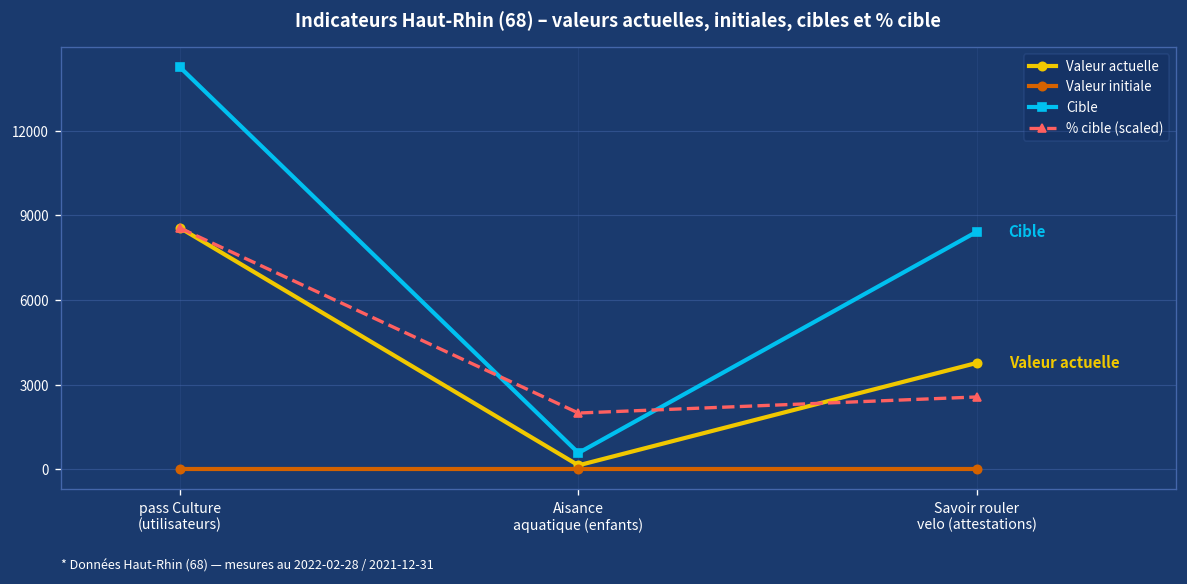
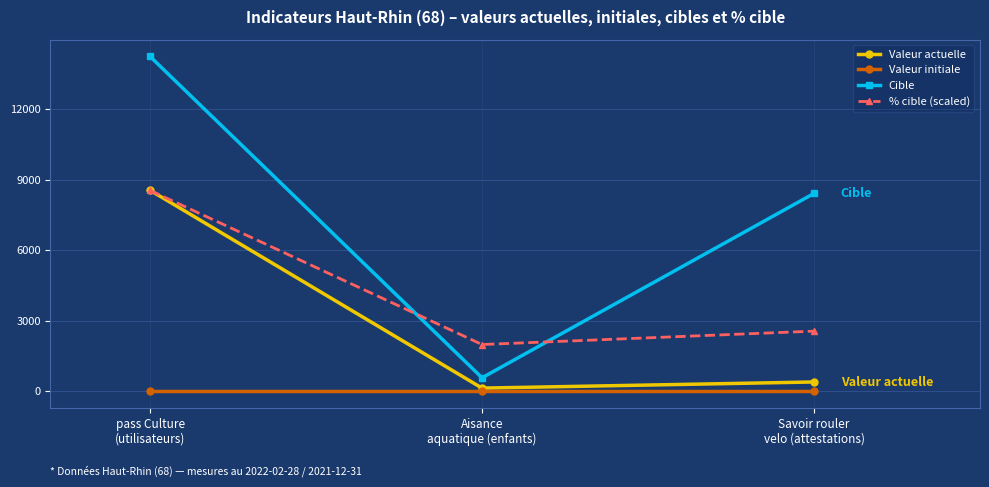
  {
    "Valeur actuelle": {
      "Aisance aquatique (enfants)": 100,
-     "Savoir rouler velo (attestations)": 3800
+     "Savoir rouler velo (attestations)": 400
    },
    "Valeur initiale": {
      "pass Culture (utilisateurs)": 0,
      "Aisance aquatique (enfants)": 0,
      "Savoir rouler velo (attestations)": 0
    },
    "Cible": {
      "pass Culture (utilisateurs)": 14200,
      "Aisance aquatique (enfants)": 600,
      "Savoir rouler velo (attestations)": 8400
    },
    "% cible (scaled)": {
      "Aisance aquatique (enfants)": 2000,
      "Savoir rouler velo (attestations)": 2600
    }
  }
